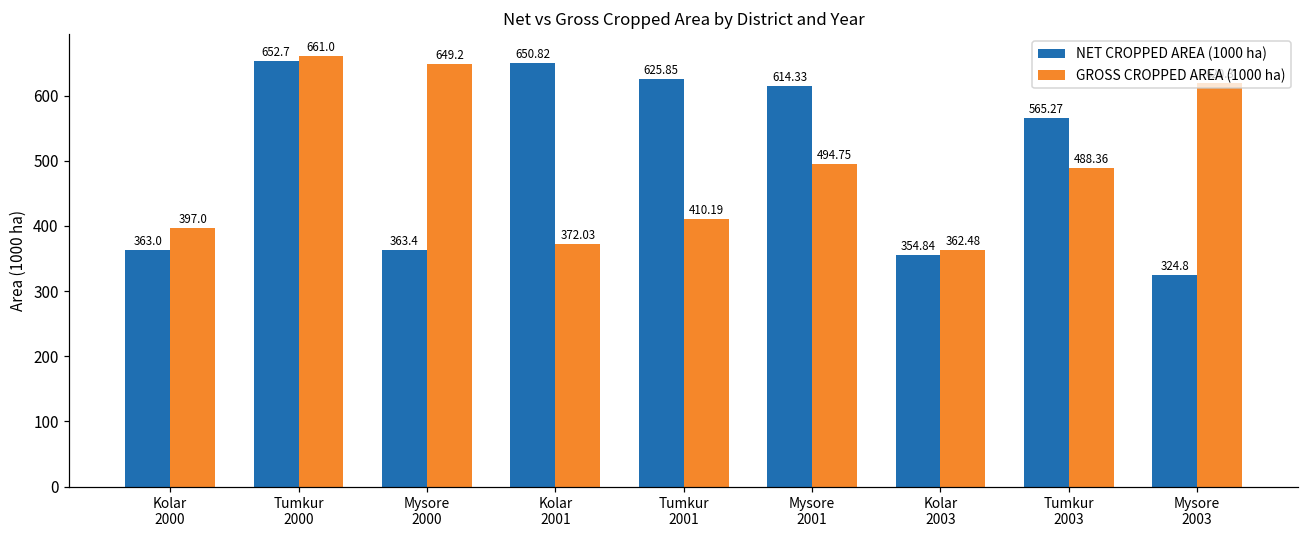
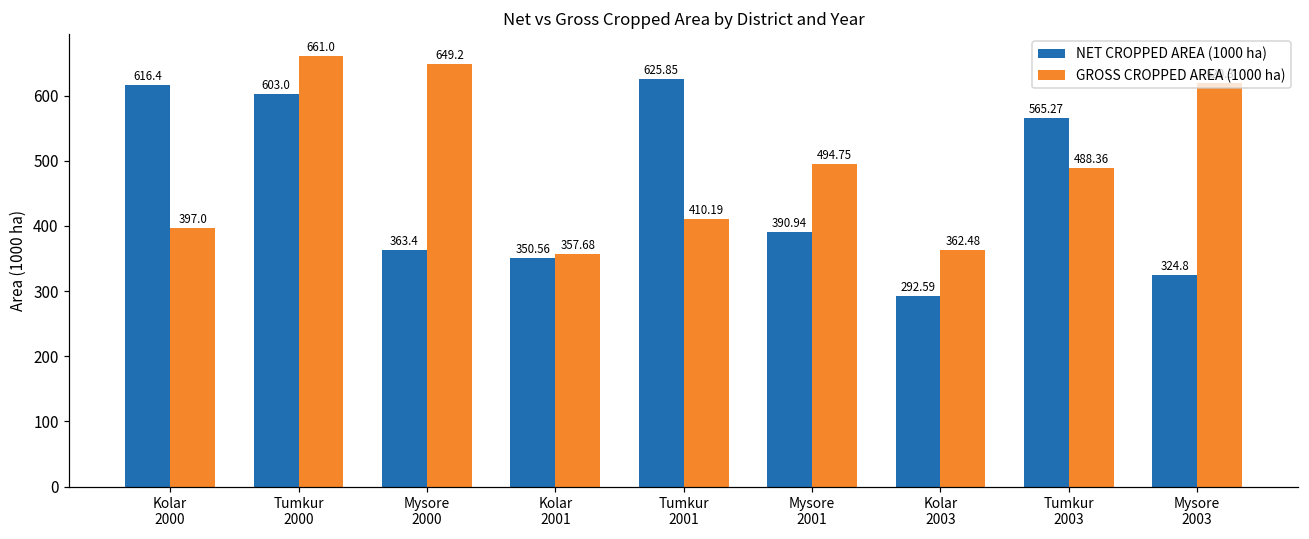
  {
    "NET CROPPED AREA (1000 ha)": {
-     "Kolar 2000": 363.0,
-     "Tumkur 2000": 652.7,
+     "Kolar 2000": 616.4,
+     "Tumkur 2000": 603.0,
      "Mysore 2000": 363.4,
-     "Kolar 2001": 650.82,
+     "Kolar 2001": 350.56,
      "Tumkur 2001": 625.85,
-     "Mysore 2001": 614.33,
-     "Kolar 2003": 354.84,
+     "Mysore 2001": 390.94,
+     "Kolar 2003": 292.59,
      "Tumkur 2003": 565.27,
      "Mysore 2003": 324.8
    },
    "GROSS CROPPED AREA (1000 ha)": {
      "Kolar 2000": 397.0,
      "Tumkur 2000": 661.0,
      "Mysore 2000": 649.2,
-     "Kolar 2001": 372.03,
+     "Kolar 2001": 357.68,
      "Tumkur 2001": 410.19,
      "Mysore 2001": 494.75,
      "Kolar 2003": 362.48,
      "Tumkur 2003": 488.36
    }
  }
